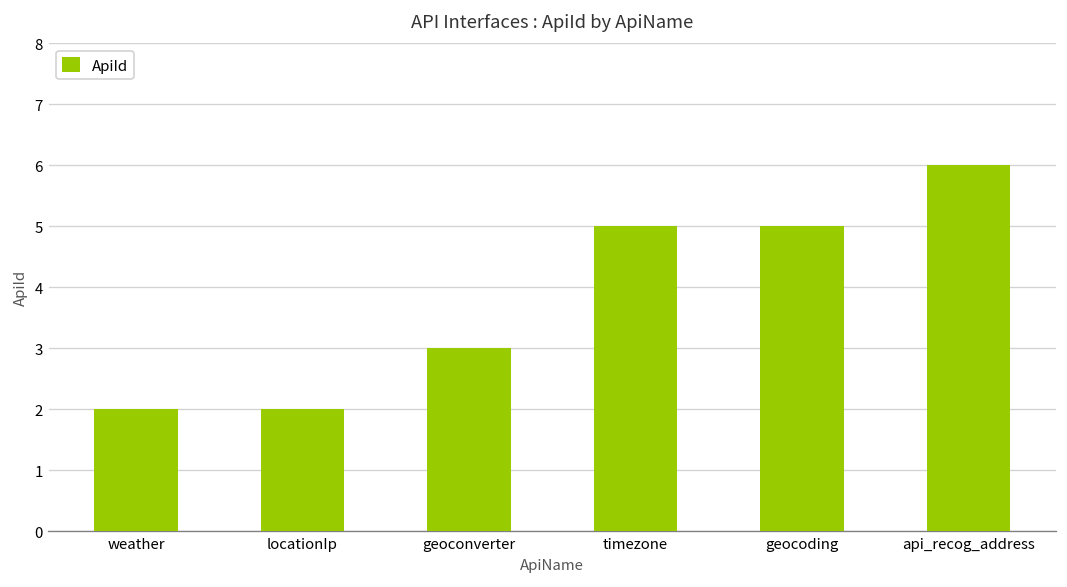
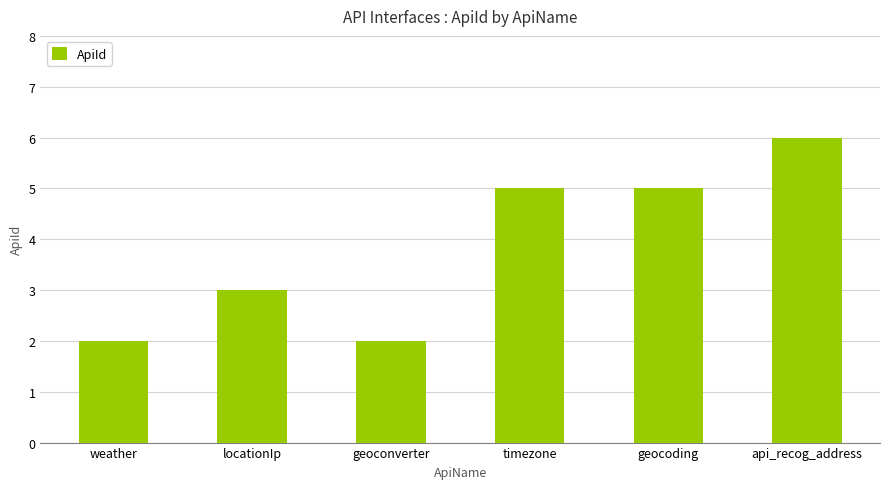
  {
    "weather": 2,
-   "locationIp": 2,
-   "geoconverter": 3,
+   "locationIp": 3,
+   "geoconverter": 2,
    "timezone": 5,
    "geocoding": 5,
    "api_recog_address": 6
  }
